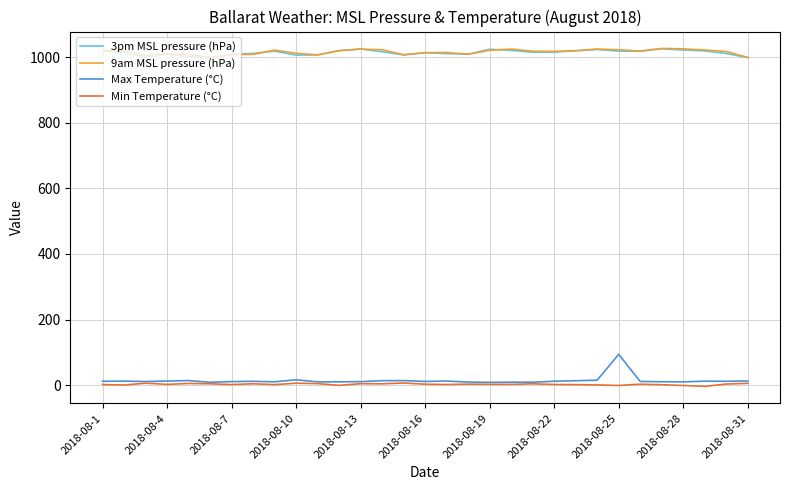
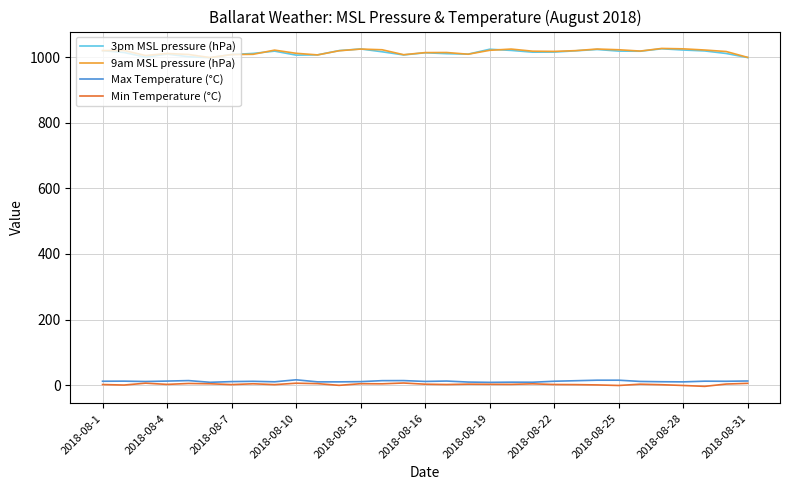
  {
    "Max Temperature (°C)": {
      "2018-08-1": 10,
      "2018-08-4": 10,
      "2018-08-7": 10,
      "2018-08-10": 20,
      "2018-08-16": 10,
      "2018-08-22": 10,
-     "2018-08-25": 90,
+     "2018-08-25": 20,
      "2018-08-28": 10
    }
  }
